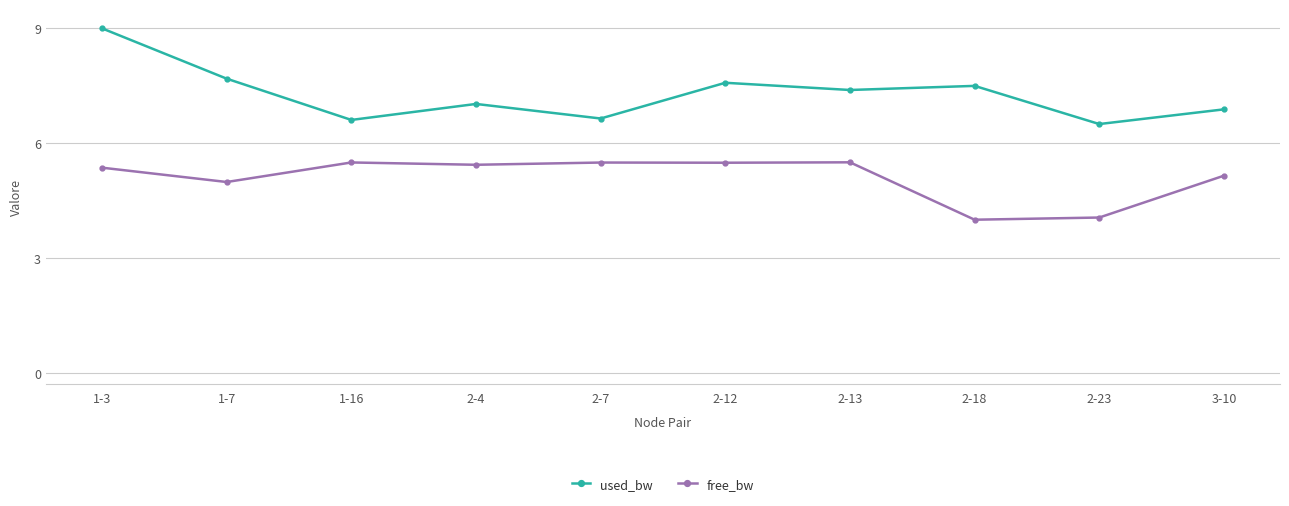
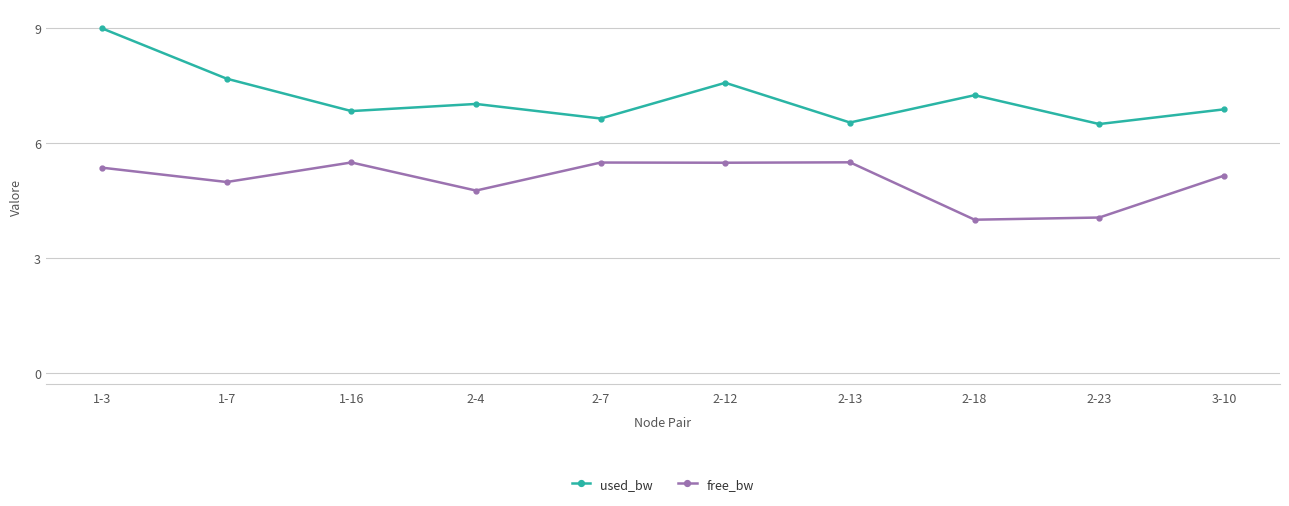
  {
    "used_bw": {
      "1-3": 9.0,
      "1-7": 7.7,
-     "1-16": 6.6,
+     "1-16": 6.8,
      "2-4": 7.0,
      "2-7": 6.6,
      "2-12": 7.6,
-     "2-13": 7.4,
-     "2-18": 7.5,
+     "2-13": 6.5,
+     "2-18": 7.3,
      "2-23": 6.5,
      "3-10": 6.9
    },
    "free_bw": {
      "1-3": 5.4,
      "1-7": 5.0,
      "1-16": 5.5,
-     "2-4": 5.4,
+     "2-4": 4.8,
      "2-7": 5.5,
      "2-12": 5.5,
      "2-13": 5.5,
      "2-18": 4.0,
      "2-23": 4.1,
      "3-10": 5.2
    }
  }
